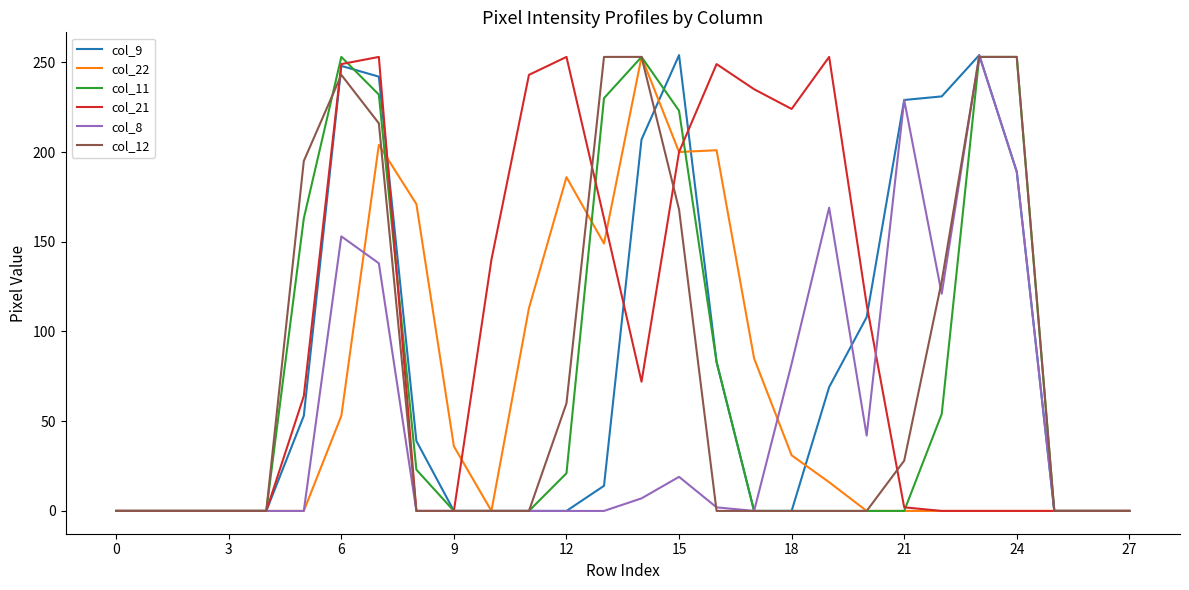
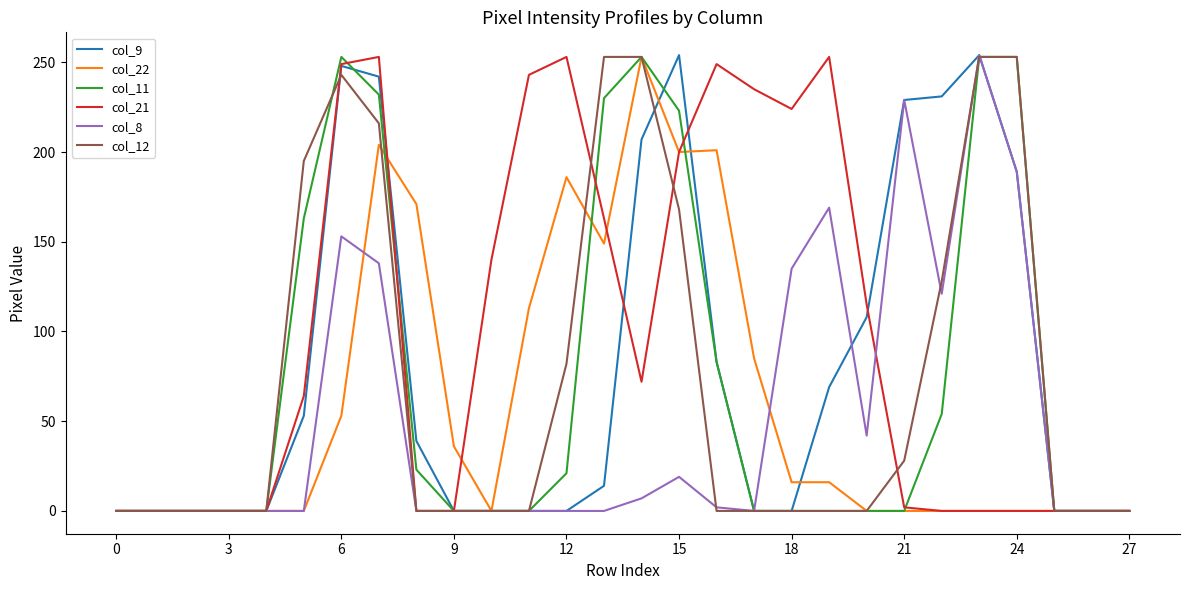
  {
    "col_9": {
      "15": 254
    },
    "col_22": {
      "6": 53,
      "9": 36,
      "12": 186,
-     "18": 31
+     "18": 16
    },
    "col_11": {
      "6": 253,
      "12": 21,
      "15": 223
    },
    "col_21": {
      "12": 253,
      "18": 224,
      "21": 2
    },
    "col_8": {
      "6": 153,
      "15": 19,
-     "18": 82
+     "18": 135
    },
    "col_12": {
      "6": 243,
-     "12": 60,
+     "12": 82,
      "15": 168,
      "21": 28
    }
  }
